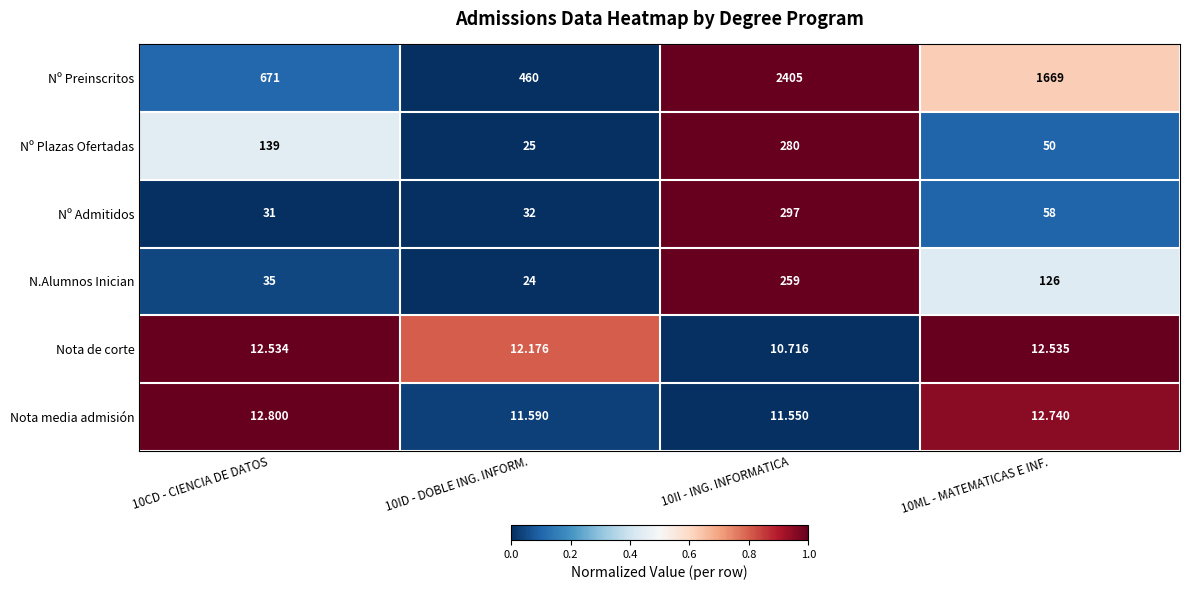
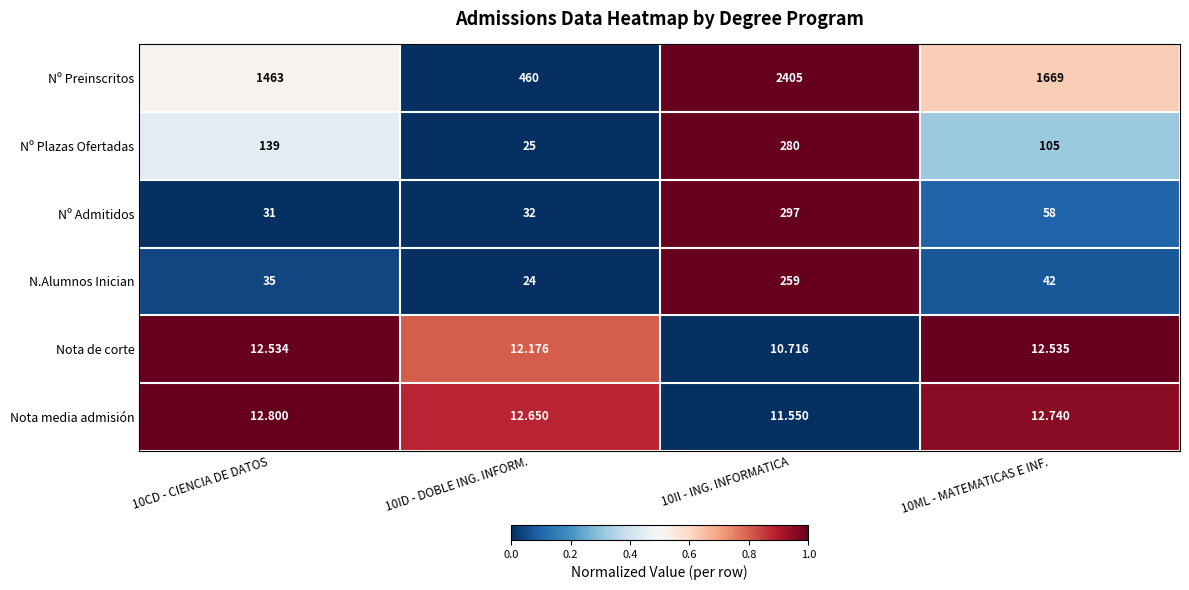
  {
    "Nº Preinscritos": {
-     "10CD - CIENCIA DE DATOS": 671,
+     "10CD - CIENCIA DE DATOS": 1463,
      "10ID - DOBLE ING. INFORM.": 460,
      "10II - ING. INFORMATICA": 2405,
      "10ML - MATEMATICAS E INF.": 1669
    },
    "Nº Plazas Ofertadas": {
      "10CD - CIENCIA DE DATOS": 139,
      "10ID - DOBLE ING. INFORM.": 25,
      "10II - ING. INFORMATICA": 280,
-     "10ML - MATEMATICAS E INF.": 50
+     "10ML - MATEMATICAS E INF.": 105
    },
    "Nº Admitidos": {
      "10CD - CIENCIA DE DATOS": 31,
      "10ID - DOBLE ING. INFORM.": 32,
      "10II - ING. INFORMATICA": 297,
      "10ML - MATEMATICAS E INF.": 58
    },
    "N.Alumnos Inician": {
      "10CD - CIENCIA DE DATOS": 35,
      "10ID - DOBLE ING. INFORM.": 24,
      "10II - ING. INFORMATICA": 259,
-     "10ML - MATEMATICAS E INF.": 126
+     "10ML - MATEMATICAS E INF.": 42
    },
    "Nota de corte": {
      "10CD - CIENCIA DE DATOS": 12.534,
      "10ID - DOBLE ING. INFORM.": 12.176,
      "10II - ING. INFORMATICA": 10.716,
      "10ML - MATEMATICAS E INF.": 12.535
    },
    "Nota media admisión": {
      "10CD - CIENCIA DE DATOS": 12.800,
-     "10ID - DOBLE ING. INFORM.": 11.590,
+     "10ID - DOBLE ING. INFORM.": 12.650,
      "10II - ING. INFORMATICA": 11.550,
      "10ML - MATEMATICAS E INF.": 12.740
    }
  }
